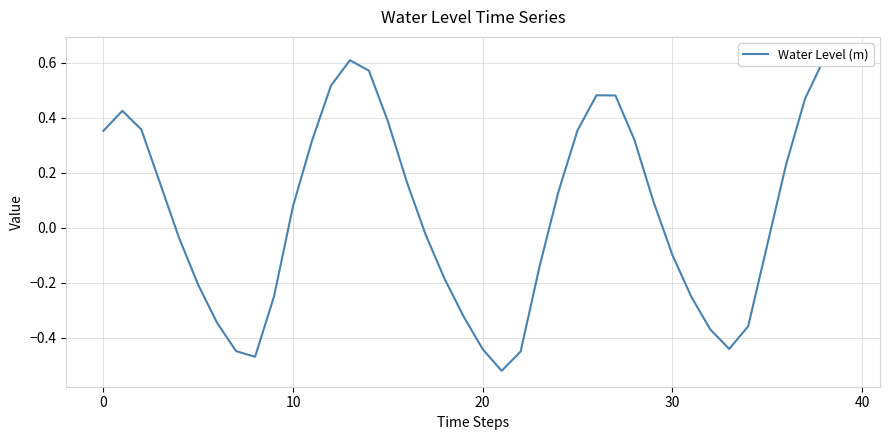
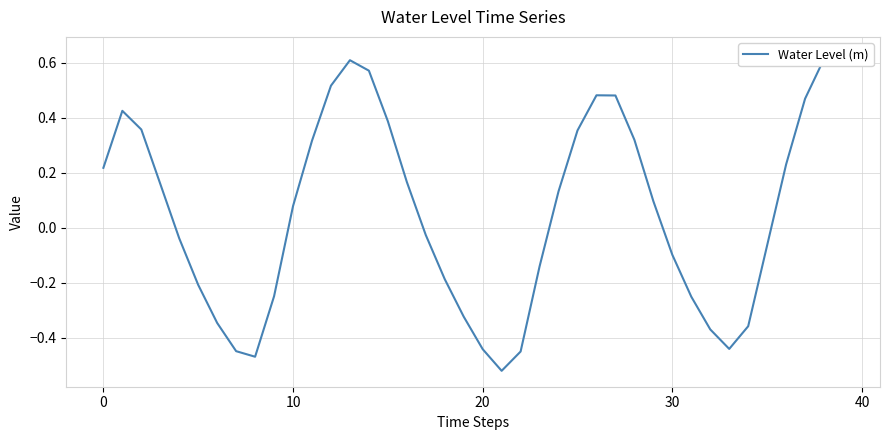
  {
-   "0": 0.35,
+   "0": 0.22,
    "10": 0.08,
    "20": -0.44,
    "30": -0.10
  }
